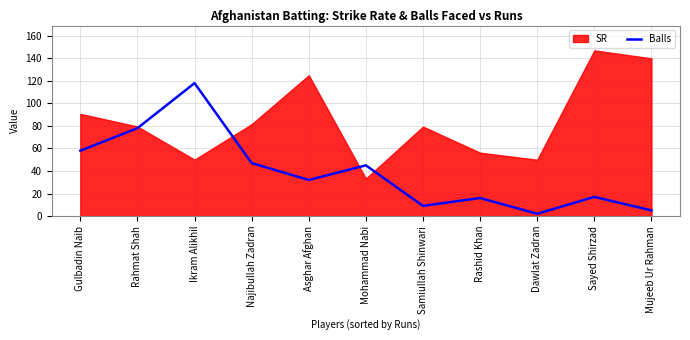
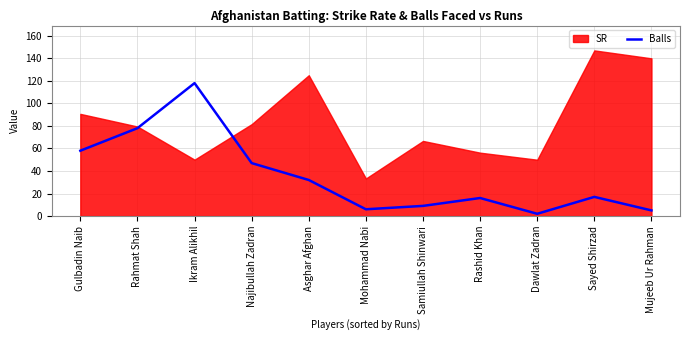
  {
    "Balls": {
      "Gulbadin Naib": 58,
      "Ikram Alikhil": 118,
      "Najibullah Zadran": 47,
      "Asghar Afghan": 32,
-     "Mohammad Nabi": 45,
+     "Mohammad Nabi": 6,
      "Samiullah Shinwari": 9,
      "Rashid Khan": 16,
      "Dawlat Zadran": 2,
      "Sayed Shirzad": 17,
      "Mujeeb Ur Rahman": 5
    },
    "SR": {
      "Gulbadin Naib": 91,
      "Ikram Alikhil": 50,
      "Najibullah Zadran": 82,
      "Asghar Afghan": 125,
      "Mohammad Nabi": 33,
-     "Samiullah Shinwari": 79,
+     "Samiullah Shinwari": 67,
      "Rashid Khan": 56,
      "Dawlat Zadran": 50,
      "Sayed Shirzad": 147,
      "Mujeeb Ur Rahman": 140
    }
  }
